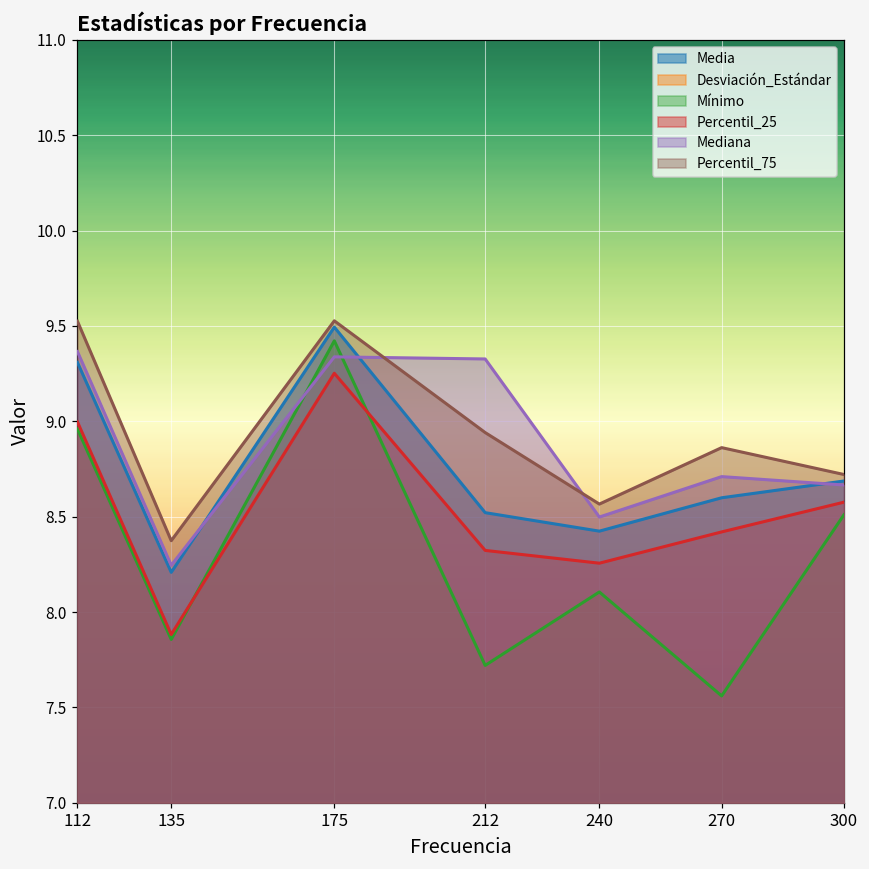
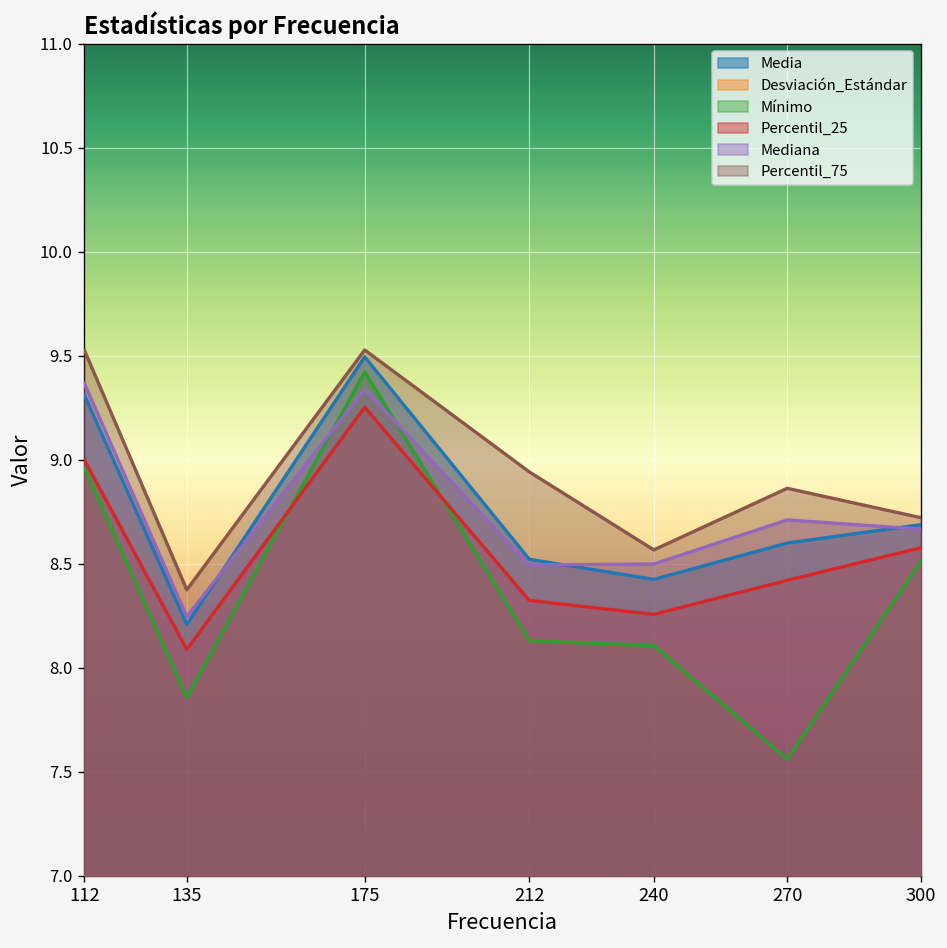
  {
    "Media": {
      "112": 9.31,
      "135": 8.21,
      "175": 9.49,
      "212": 8.52,
      "240": 8.42,
      "270": 8.60,
      "300": 8.69
    },
    "Mínimo": {
      "112": 8.96,
      "135": 7.86,
      "175": 9.42,
-     "212": 7.72,
+     "212": 8.13,
      "240": 8.11,
      "270": 7.56,
      "300": 8.51
    },
    "Percentil_25": {
      "112": 9.00,
-     "135": 7.88,
+     "135": 8.09,
      "175": 9.25,
      "212": 8.32,
      "240": 8.26,
      "270": 8.42,
      "300": 8.58
    },
    "Mediana": {
      "112": 9.37,
      "135": 8.25,
      "175": 9.34,
-     "212": 9.33,
+     "212": 8.49,
      "240": 8.50,
      "270": 8.71,
      "300": 8.67
    },
    "Percentil_75": {
      "112": 9.53,
      "135": 8.37,
      "175": 9.53,
      "212": 8.94,
      "240": 8.57,
      "270": 8.86,
      "300": 8.72
    }
  }
